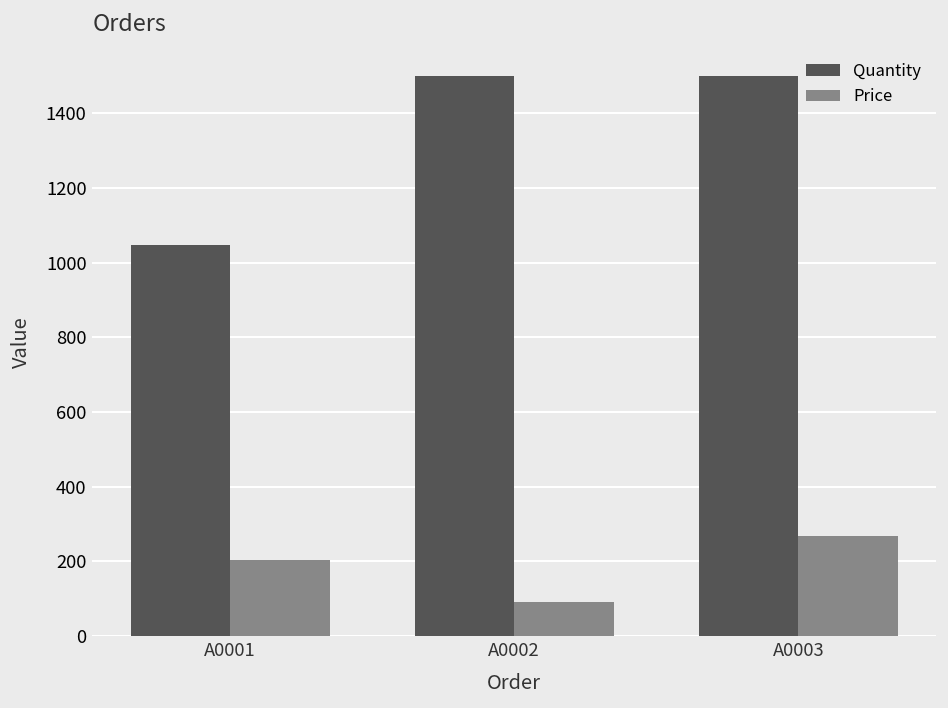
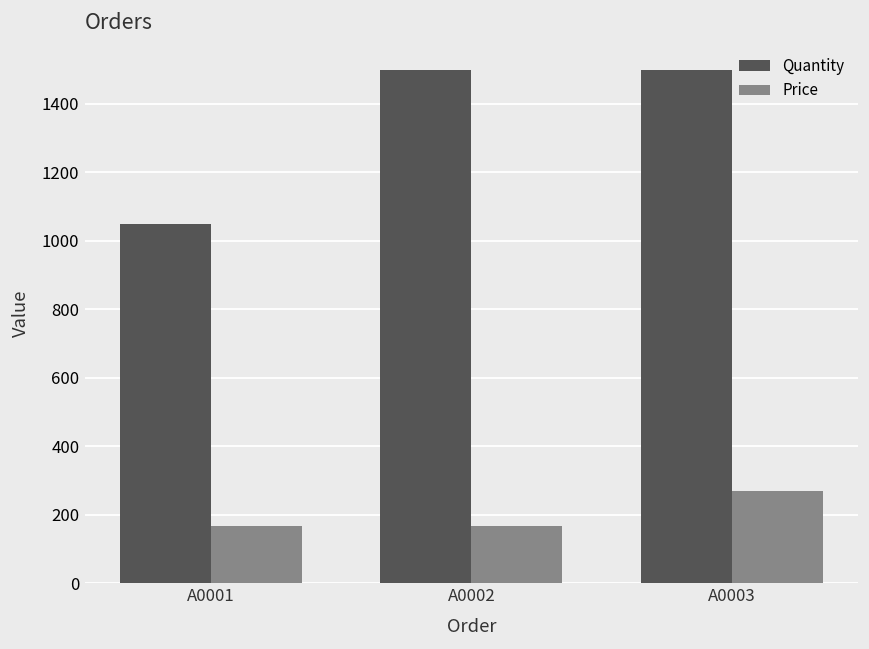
  {
    "Quantity": {
      "A0001": 1050,
      "A0002": 1500,
      "A0003": 1500
    },
    "Price": {
-     "A0001": 200,
-     "A0002": 90,
+     "A0001": 170,
+     "A0002": 170,
      "A0003": 270
    }
  }
